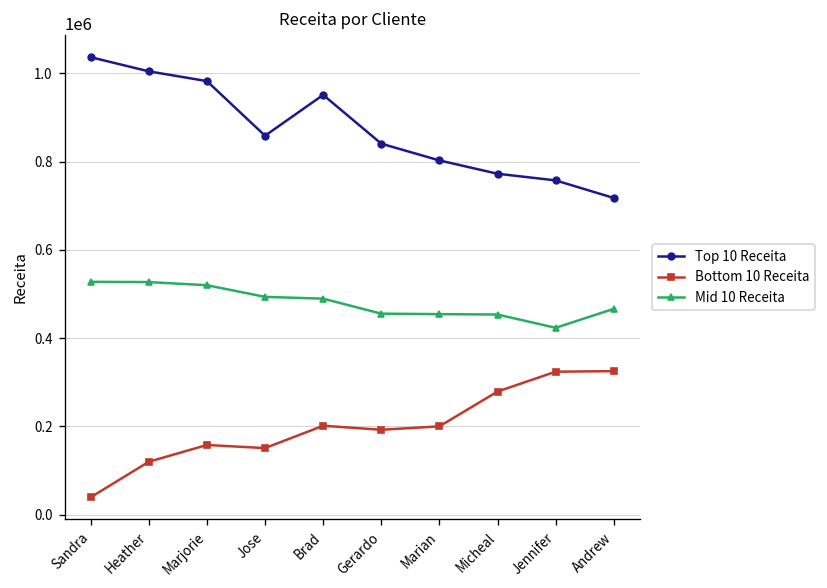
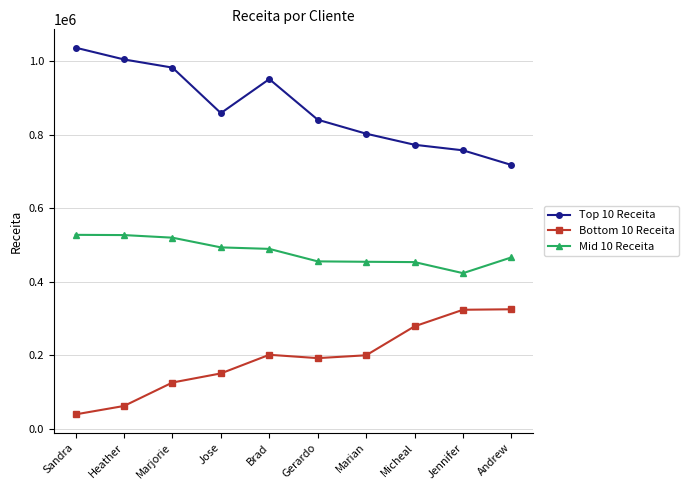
  {
    "Top 10 Receita": {
      "Sandra": 1040000,
      "Heather": 1000000,
      "Marjorie": 980000,
      "Jose": 860000,
      "Brad": 950000,
      "Gerardo": 840000,
      "Marian": 800000,
      "Micheal": 770000,
      "Jennifer": 760000,
      "Andrew": 720000
    },
    "Bottom 10 Receita": {
      "Sandra": 40000,
-     "Heather": 120000,
-     "Marjorie": 160000,
+     "Heather": 60000,
+     "Marjorie": 130000,
      "Jose": 150000,
      "Brad": 200000,
      "Gerardo": 190000,
      "Marian": 200000,
      "Micheal": 280000,
      "Jennifer": 320000,
      "Andrew": 330000
    },
    "Mid 10 Receita": {
      "Sandra": 530000,
      "Heather": 530000,
      "Marjorie": 520000,
      "Jose": 490000,
      "Brad": 490000,
      "Gerardo": 460000,
      "Marian": 450000,
      "Micheal": 450000,
      "Jennifer": 420000,
      "Andrew": 470000
    }
  }
